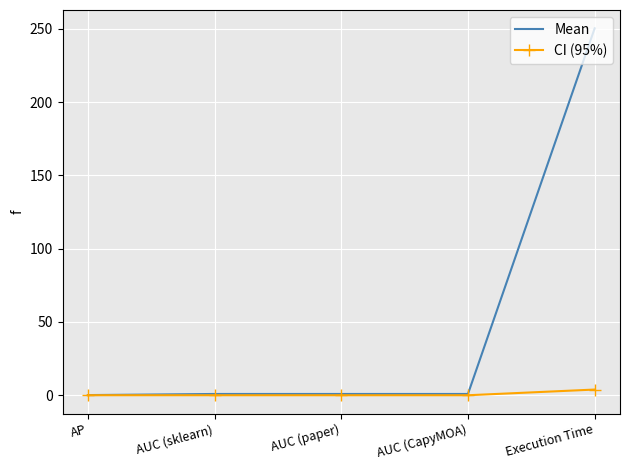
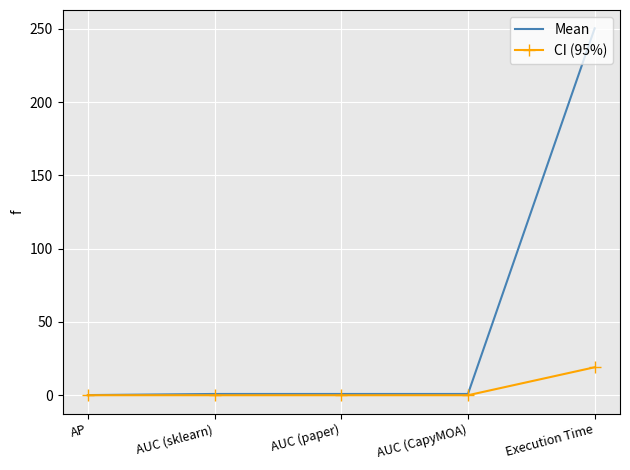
  {
    "CI (95%)": {
-     "Execution Time": 4
+     "Execution Time": 19
    }
  }
